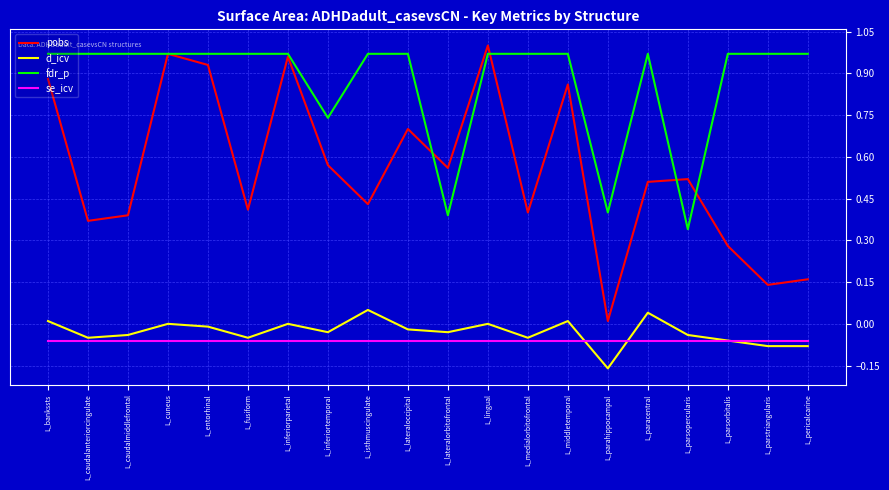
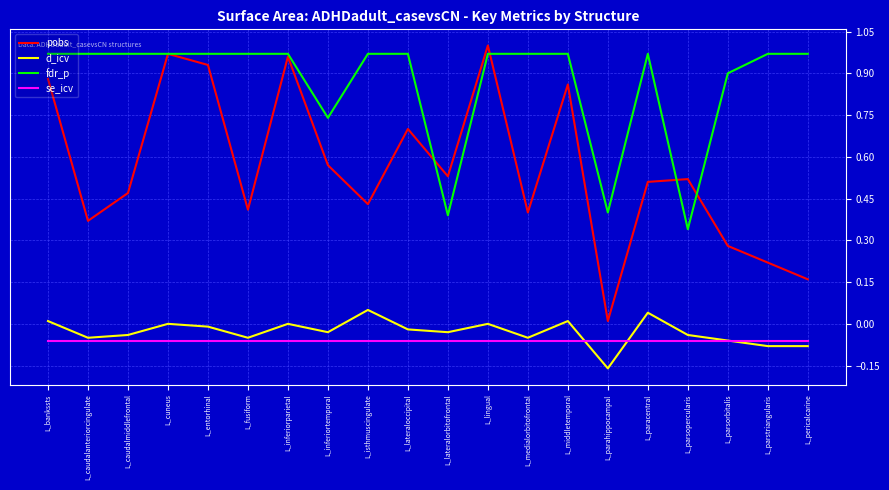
  {
    "pobs": {
      "L_caudalanteriorcingulate": 0.37,
-     "L_caudalmiddlefrontal": 0.39,
+     "L_caudalmiddlefrontal": 0.47,
      "L_entorhinal": 0.93,
      "L_fusiform": 0.41,
      "L_inferiorparietal": 0.96,
      "L_inferiortemporal": 0.57,
      "L_isthmuscingulate": 0.43,
      "L_lateraloccipital": 0.70,
-     "L_lateralorbitofrontal": 0.56,
+     "L_lateralorbitofrontal": 0.53,
      "L_lingual": 1.00,
      "L_medialorbitofrontal": 0.40,
      "L_middletemporal": 0.86,
      "L_parahippocampal": 0.01,
      "L_paracentral": 0.51,
      "L_parsopercularis": 0.52,
      "L_parsorbitalis": 0.28,
-     "L_parstriangularis": 0.14,
+     "L_parstriangularis": 0.22,
      "L_pericalcarine": 0.16
    },
    "d_icv": {
      "L_bankssts": 0.01,
      "L_caudalanteriorcingulate": -0.05,
      "L_caudalmiddlefrontal": -0.04,
      "L_cuneus": 0.00,
      "L_entorhinal": -0.01,
      "L_fusiform": -0.05,
      "L_inferiorparietal": 0.00,
      "L_inferiortemporal": -0.03,
      "L_isthmuscingulate": 0.05,
      "L_lateraloccipital": -0.02,
      "L_lateralorbitofrontal": -0.03,
      "L_lingual": 0.00,
      "L_medialorbitofrontal": -0.05,
      "L_middletemporal": 0.01,
      "L_parahippocampal": -0.16,
      "L_paracentral": 0.04,
      "L_parsopercularis": -0.04,
      "L_parstriangularis": -0.08,
      "L_pericalcarine": -0.08
    },
    "fdr_p": {
      "L_caudalanteriorcingulate": 0.97,
      "L_caudalmiddlefrontal": 0.97,
      "L_entorhinal": 0.97,
      "L_fusiform": 0.97,
      "L_inferiorparietal": 0.97,
      "L_inferiortemporal": 0.74,
      "L_isthmuscingulate": 0.97,
      "L_lateraloccipital": 0.97,
      "L_lateralorbitofrontal": 0.39,
      "L_lingual": 0.97,
      "L_medialorbitofrontal": 0.97,
      "L_middletemporal": 0.97,
      "L_parahippocampal": 0.40,
      "L_paracentral": 0.97,
      "L_parsopercularis": 0.34,
-     "L_parsorbitalis": 0.97,
+     "L_parsorbitalis": 0.90,
      "L_parstriangularis": 0.97,
      "L_pericalcarine": 0.97
    },
    "se_icv": {
      "L_bankssts": -0.06,
      "L_caudalanteriorcingulate": -0.06,
      "L_caudalmiddlefrontal": -0.06,
      "L_cuneus": -0.06,
      "L_entorhinal": -0.06,
      "L_fusiform": -0.06,
      "L_inferiorparietal": -0.06,
      "L_inferiortemporal": -0.06,
      "L_isthmuscingulate": -0.06,
      "L_lateraloccipital": -0.06,
      "L_lateralorbitofrontal": -0.06,
      "L_lingual": -0.06,
      "L_medialorbitofrontal": -0.06,
      "L_middletemporal": -0.06,
      "L_parahippocampal": -0.06,
      "L_paracentral": -0.06,
      "L_parsopercularis": -0.06,
      "L_parstriangularis": -0.06,
      "L_pericalcarine": -0.06
    }
  }
